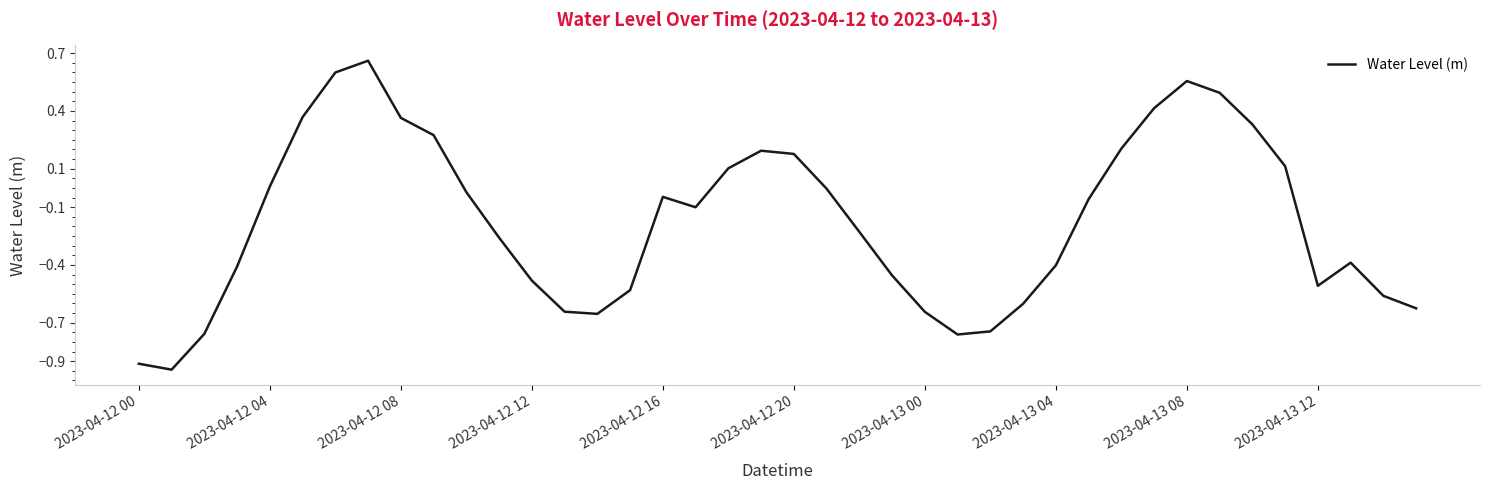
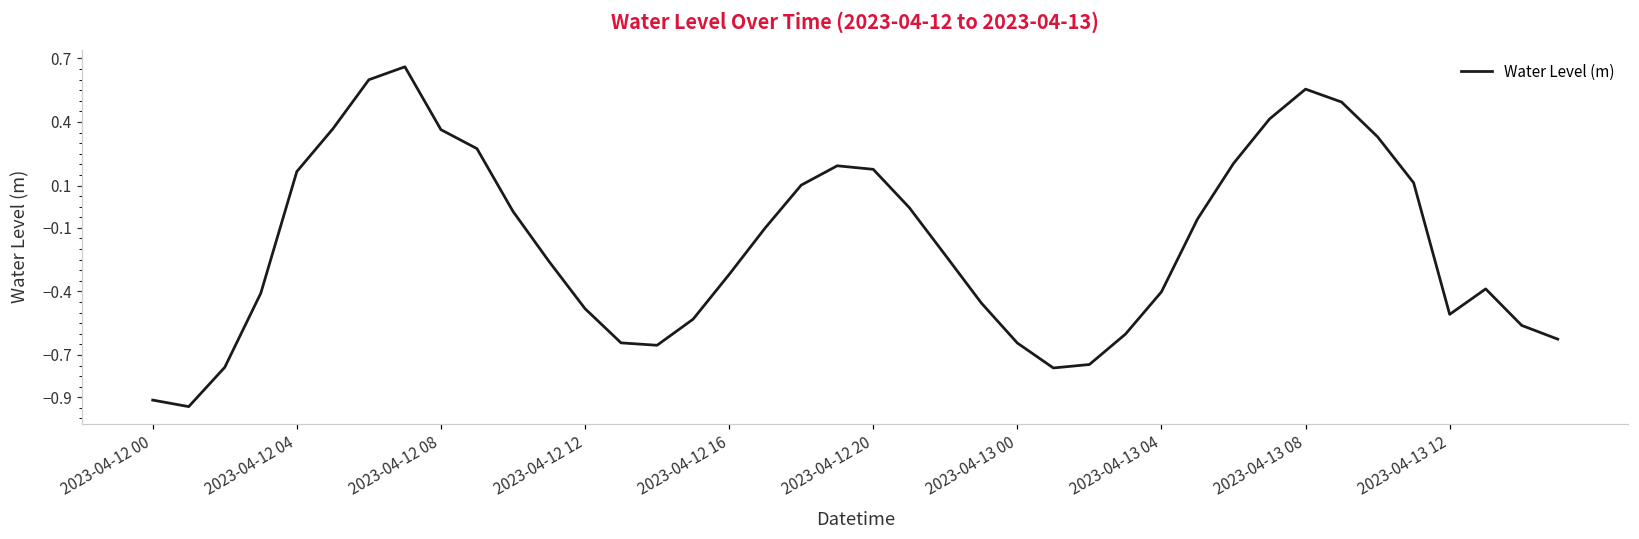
  {
    "2023-04-12 00": -0.91,
-   "2023-04-12 04": 0.01,
+   "2023-04-12 04": 0.17,
    "2023-04-12 08": 0.36,
    "2023-04-12 12": -0.48,
-   "2023-04-12 16": -0.05,
+   "2023-04-12 16": -0.32,
    "2023-04-12 20": 0.18,
    "2023-04-13 00": -0.64,
    "2023-04-13 04": -0.40,
    "2023-04-13 08": 0.56,
    "2023-04-13 12": -0.51
  }
